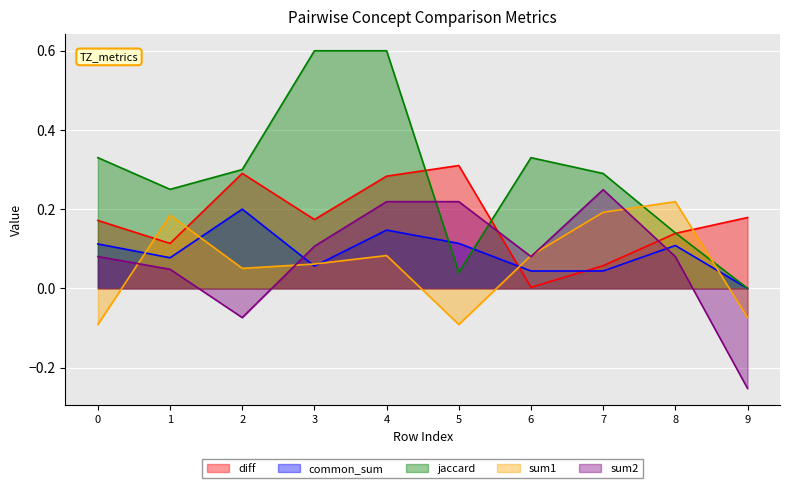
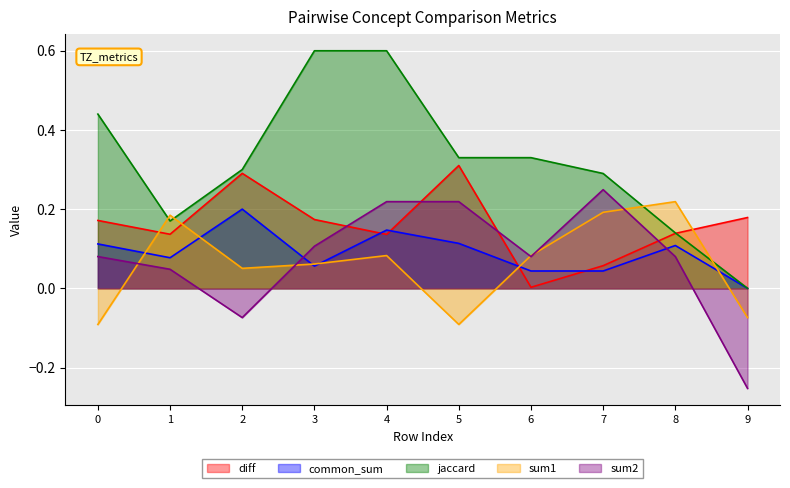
  {
    "diff": {
      "0": 0.17,
-     "1": 0.11,
+     "1": 0.14,
      "2": 0.29,
      "3": 0.17,
-     "4": 0.28,
+     "4": 0.14,
      "5": 0.31,
      "6": 0.00,
      "7": 0.06,
      "9": 0.18
    },
    "common_sum": {
      "0": 0.11,
      "1": 0.08,
      "2": 0.20,
      "4": 0.15,
      "5": 0.11,
      "6": 0.04,
      "7": 0.04,
      "8": 0.11
    },
    "jaccard": {
-     "0": 0.33,
-     "1": 0.25,
+     "0": 0.44,
+     "1": 0.17,
      "2": 0.30,
      "3": 0.60,
      "4": 0.60,
-     "5": 0.04,
+     "5": 0.33,
      "6": 0.33,
      "7": 0.29
    }
  }
